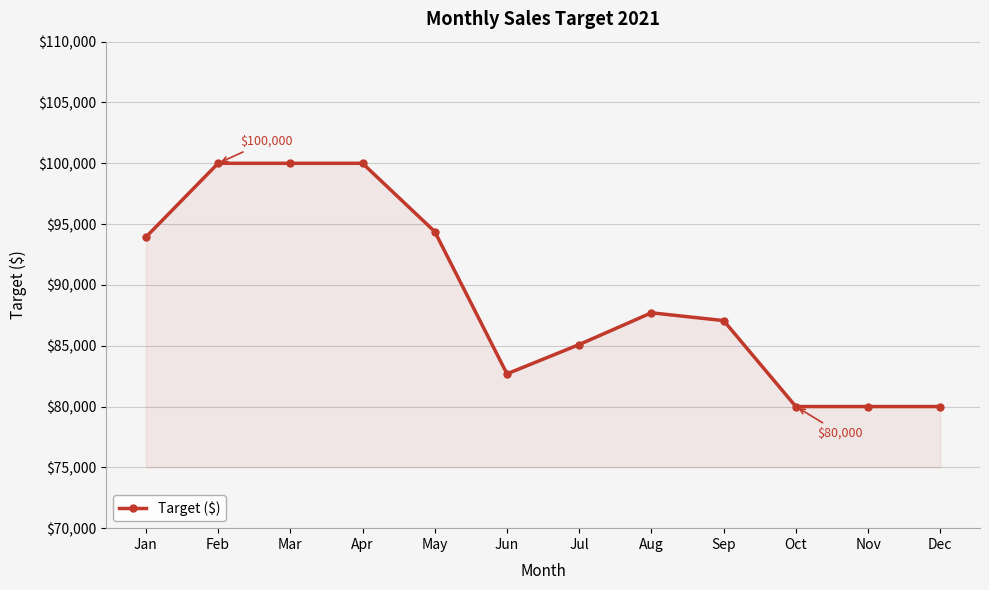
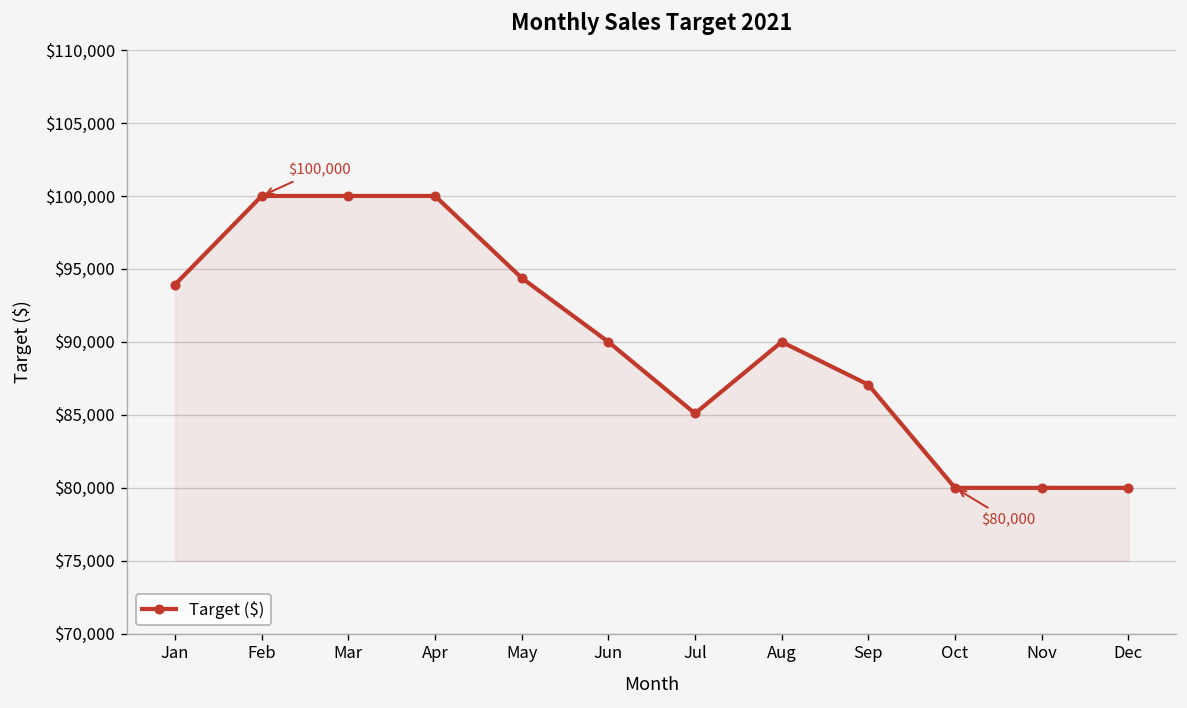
  {
    "Jan": "$93,900",
    "Feb": "$100,000",
    "Apr": "$100,000",
    "May": "$94,400",
-   "Jun": "$82,700",
+   "Jun": "$90,000",
    "Jul": "$85,100",
-   "Aug": "$87,700",
+   "Aug": "$90,000",
    "Sep": "$87,100",
    "Nov": "$80,000",
    "Dec": "$80,000"
  }
